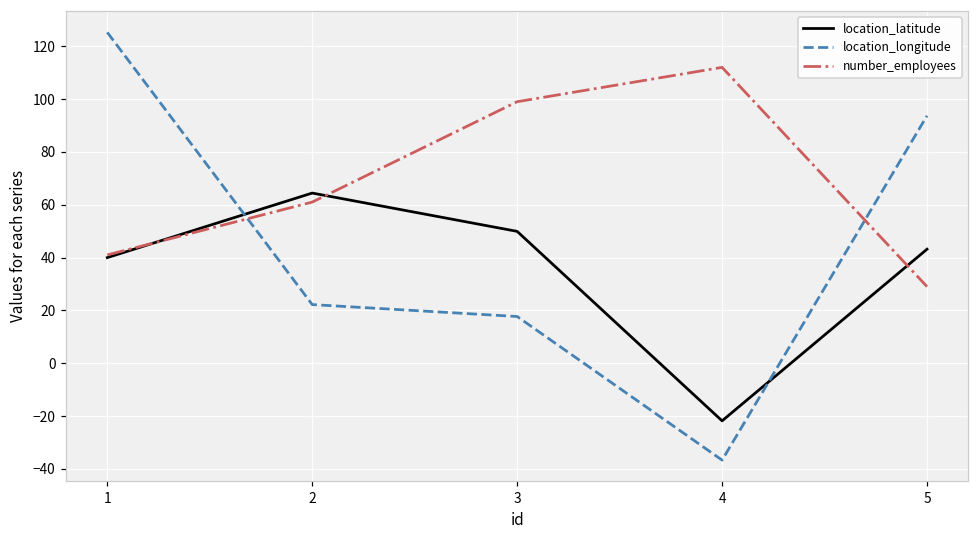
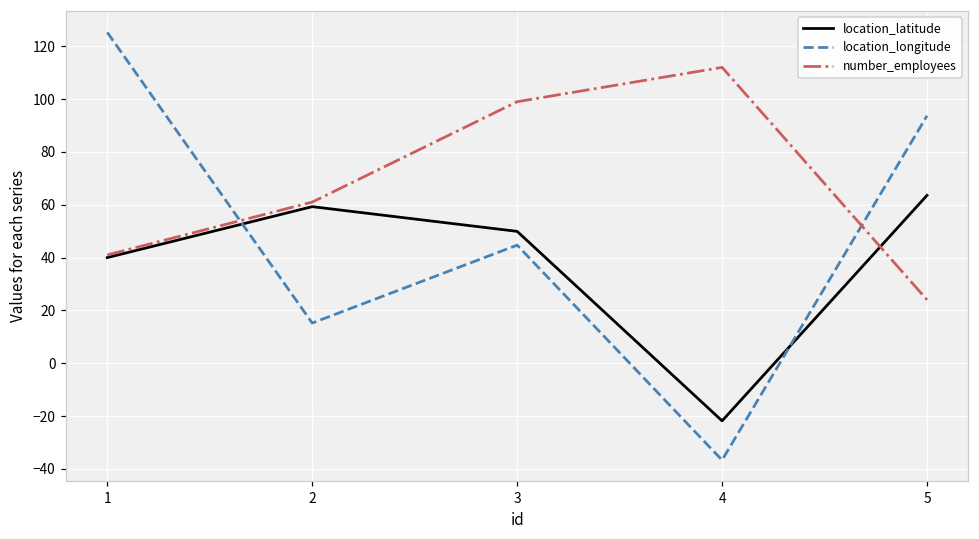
  {
    "location_latitude": {
-     "2": 64,
+     "2": 59,
      "3": 50,
      "4": -22,
-     "5": 43
+     "5": 64
    },
    "location_longitude": {
      "1": 125,
-     "2": 22,
-     "3": 18,
+     "2": 15,
+     "3": 45,
      "4": -37,
      "5": 94
    },
    "number_employees": {
      "2": 61,
      "3": 99,
      "4": 112,
-     "5": 29
+     "5": 24
    }
  }
